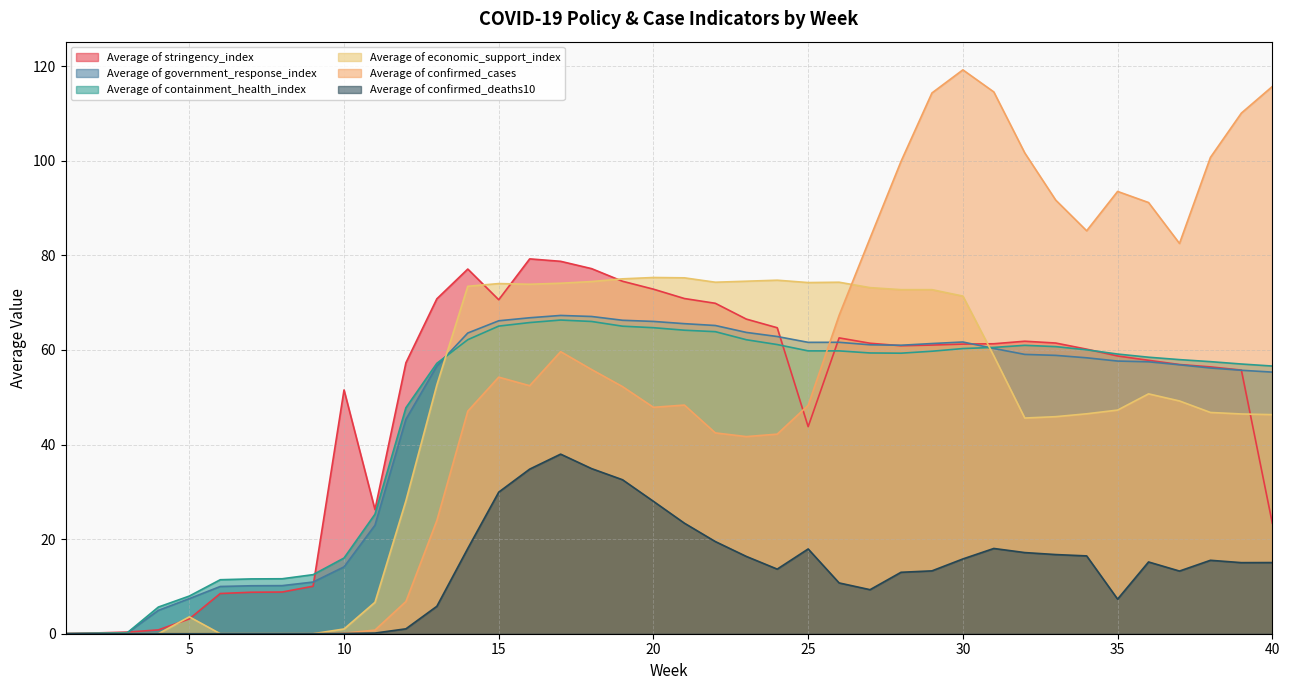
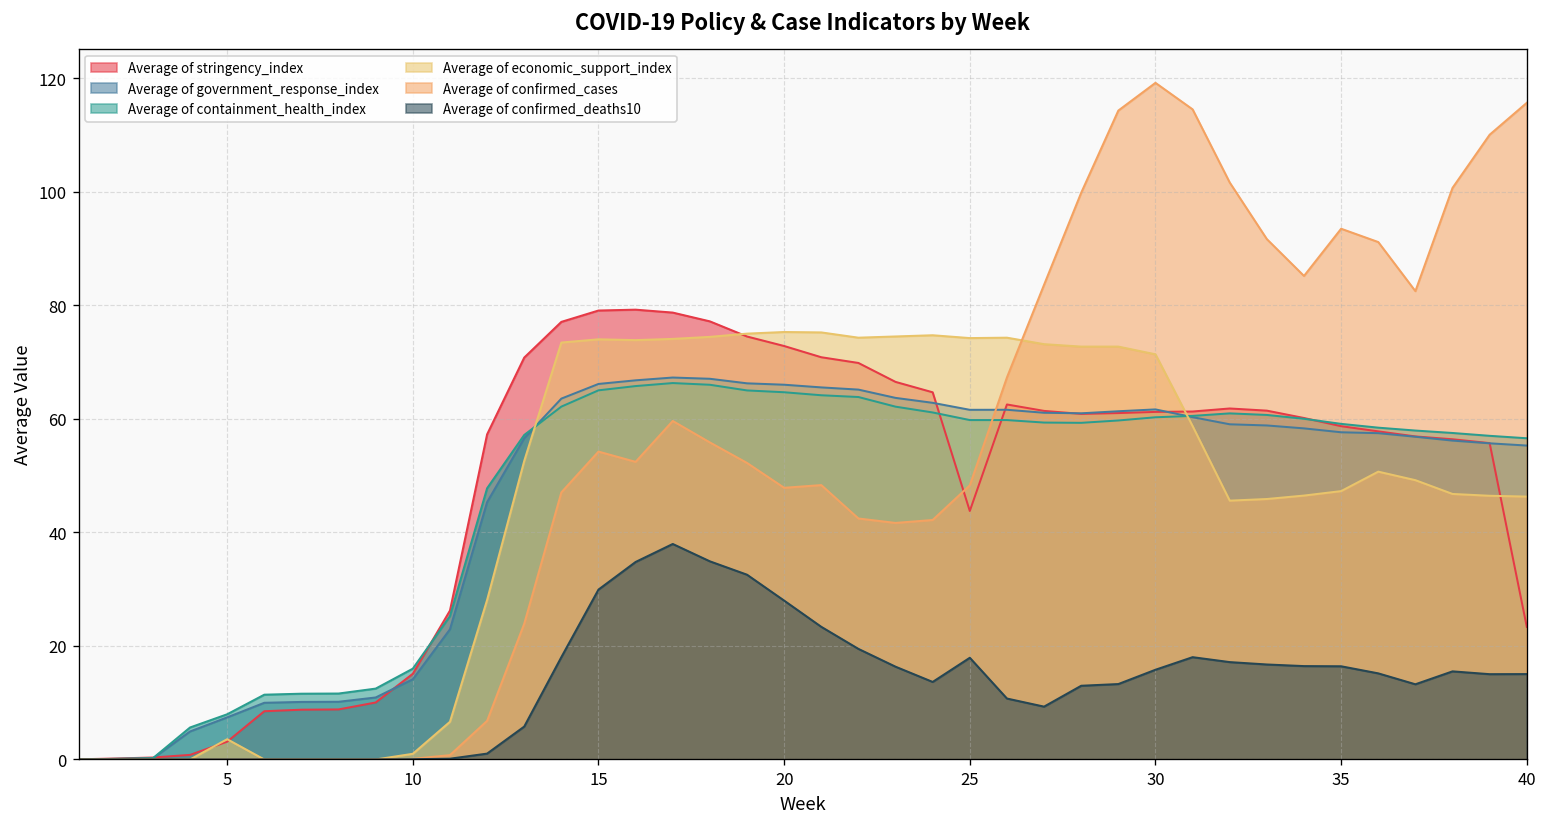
  {
    "Average of stringency_index": {
-     "10": 52,
-     "15": 71,
+     "10": 15,
+     "15": 79,
      "20": 73,
      "25": 44,
      "40": 23
    },
    "Average of confirmed_deaths10": {
      "15": 30,
      "20": 28,
      "25": 18,
      "30": 16,
-     "35": 7,
+     "35": 16,
      "40": 15
    }
  }
